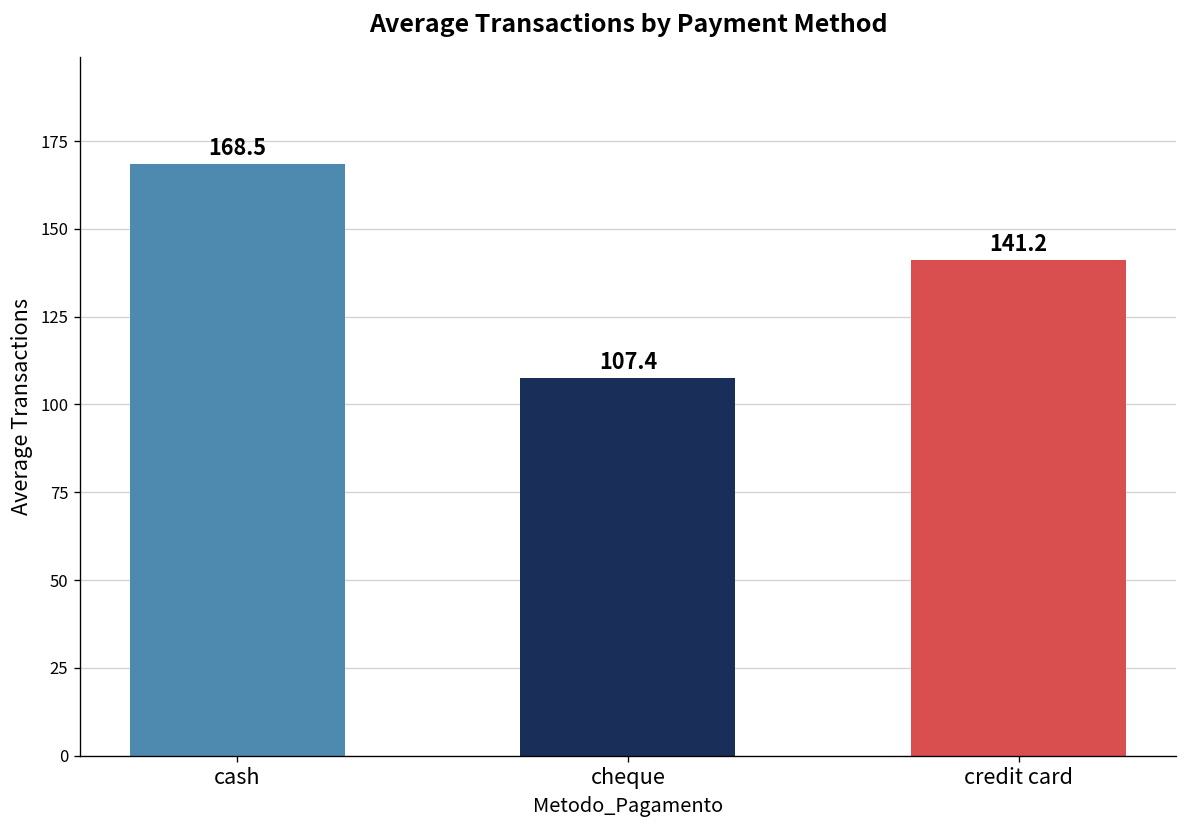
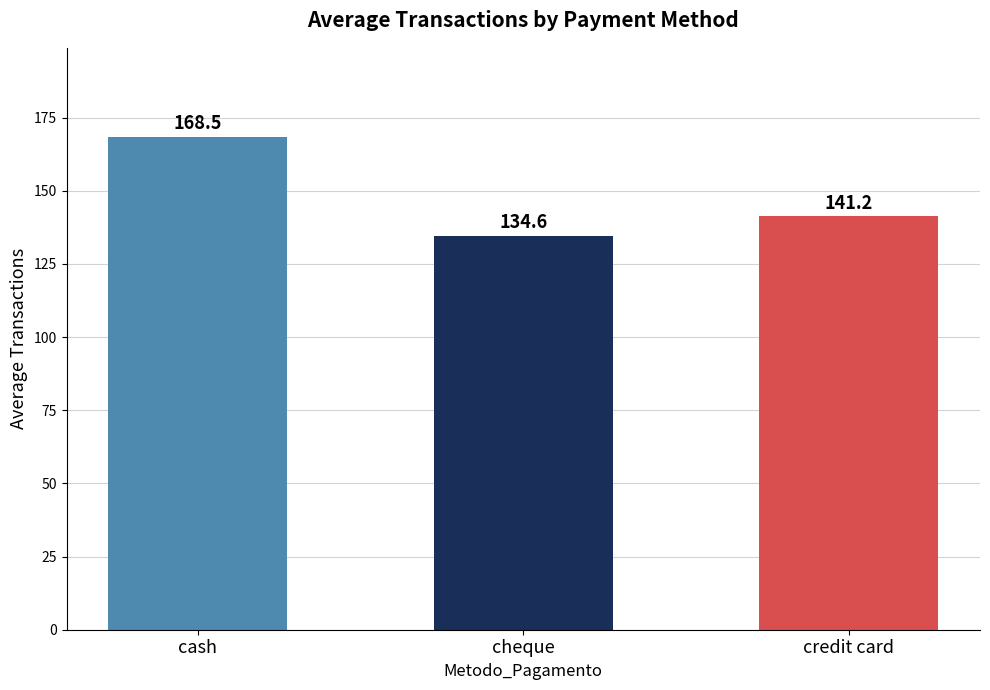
  {
    "cash": 168.5,
-   "cheque": 107.4,
+   "cheque": 134.6,
    "credit card": 141.2
  }
